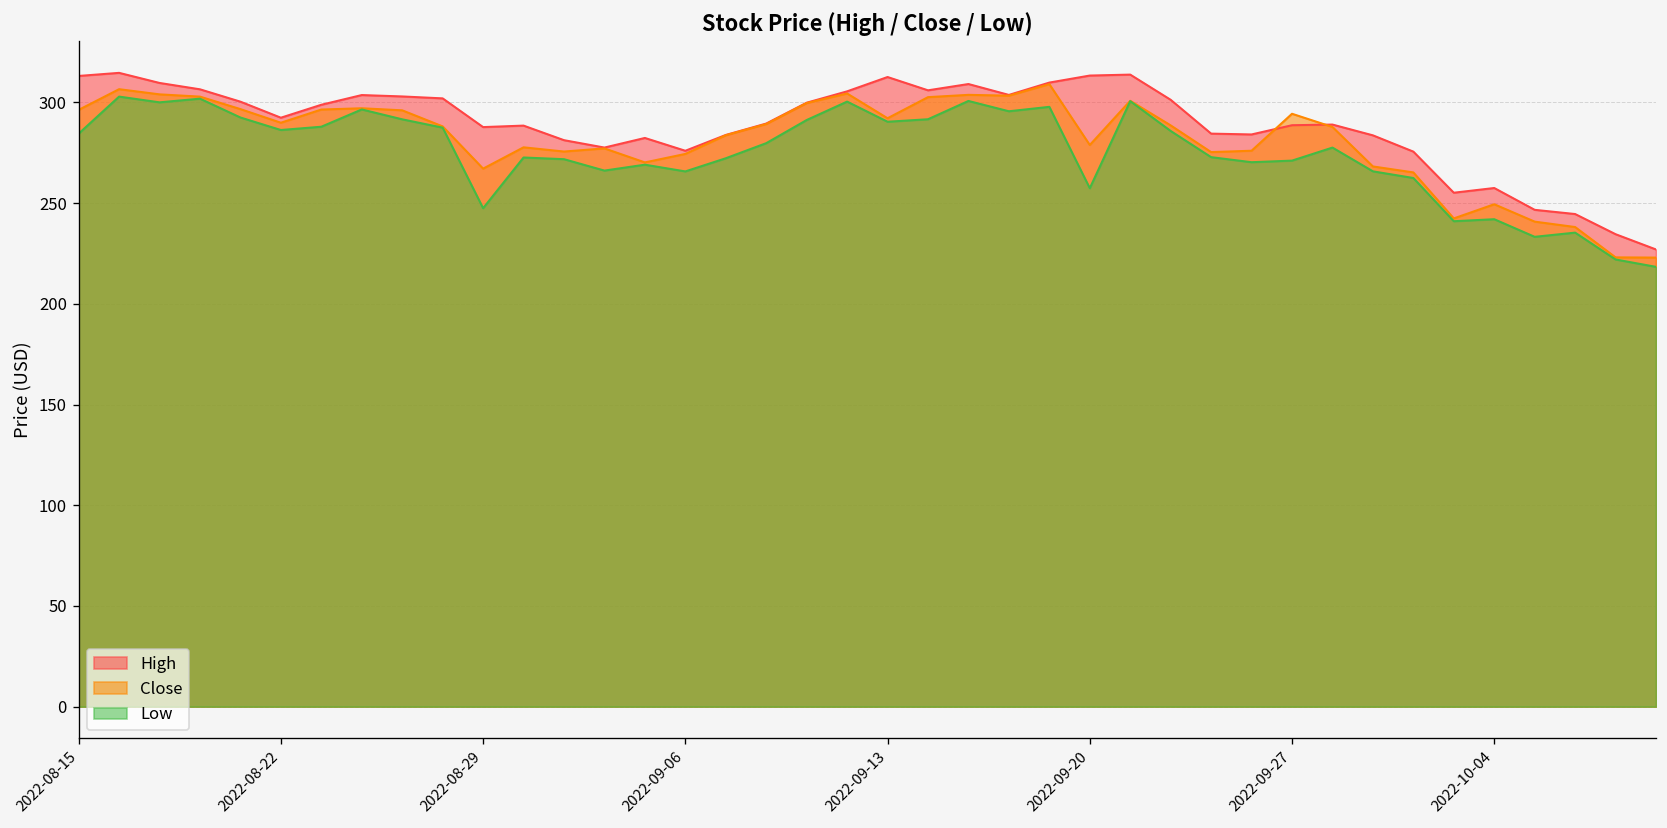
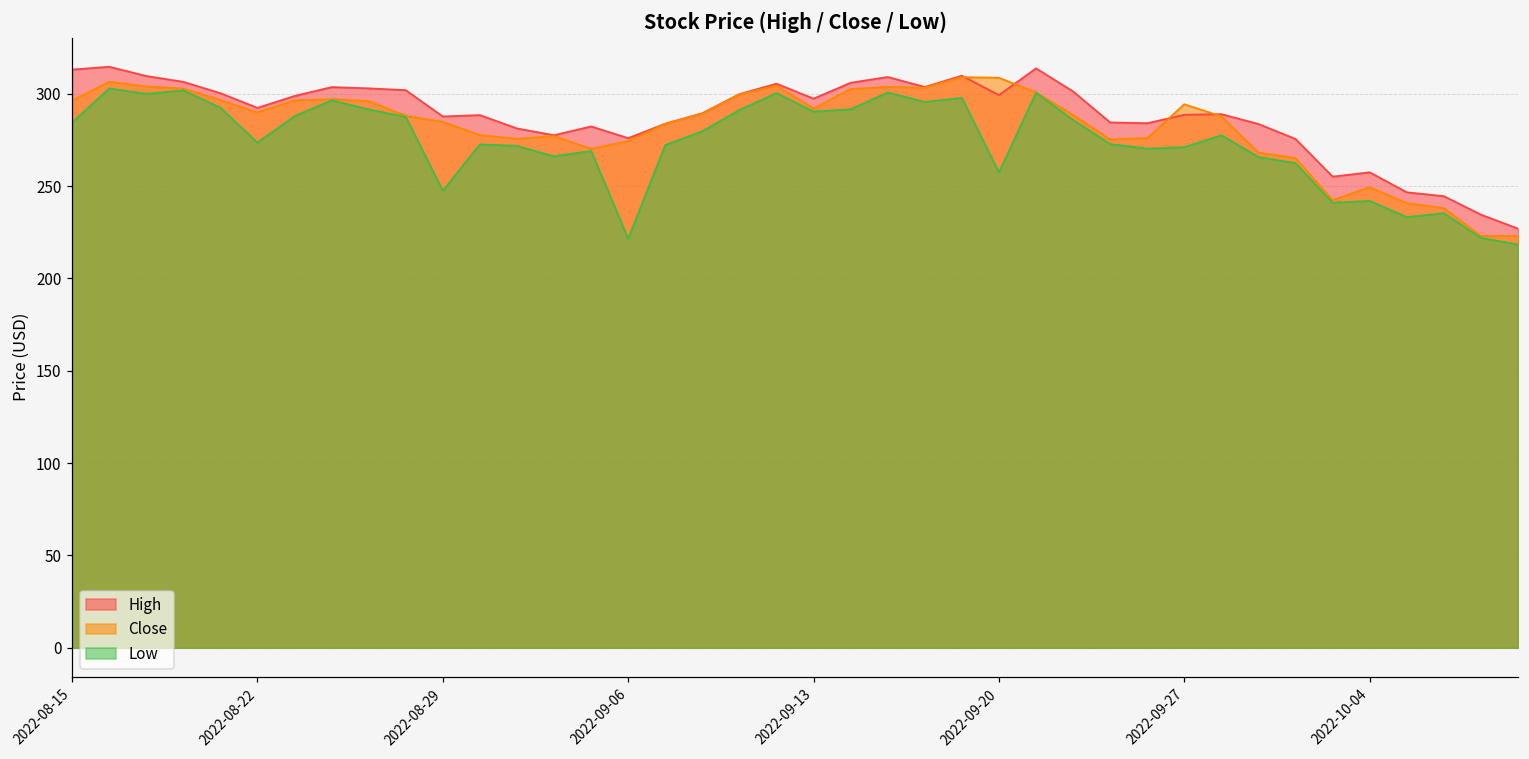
  {
    "High": {
      "2022-08-15": 313,
      "2022-08-22": 292,
      "2022-08-29": 288,
      "2022-09-06": 276,
-     "2022-09-13": 313,
-     "2022-09-20": 313,
+     "2022-09-13": 297,
+     "2022-09-20": 299,
      "2022-09-27": 289,
      "2022-10-04": 258
    },
    "Close": {
      "2022-08-15": 296,
      "2022-08-22": 290,
-     "2022-08-29": 267,
+     "2022-08-29": 285,
      "2022-09-06": 274,
      "2022-09-13": 292,
-     "2022-09-20": 279,
+     "2022-09-20": 309,
      "2022-09-27": 294,
      "2022-10-04": 249
    },
    "Low": {
      "2022-08-15": 284,
-     "2022-08-22": 286,
+     "2022-08-22": 274,
      "2022-08-29": 247,
-     "2022-09-06": 266,
+     "2022-09-06": 222,
      "2022-09-13": 290,
      "2022-09-20": 257,
      "2022-09-27": 271,
      "2022-10-04": 242
    }
  }
